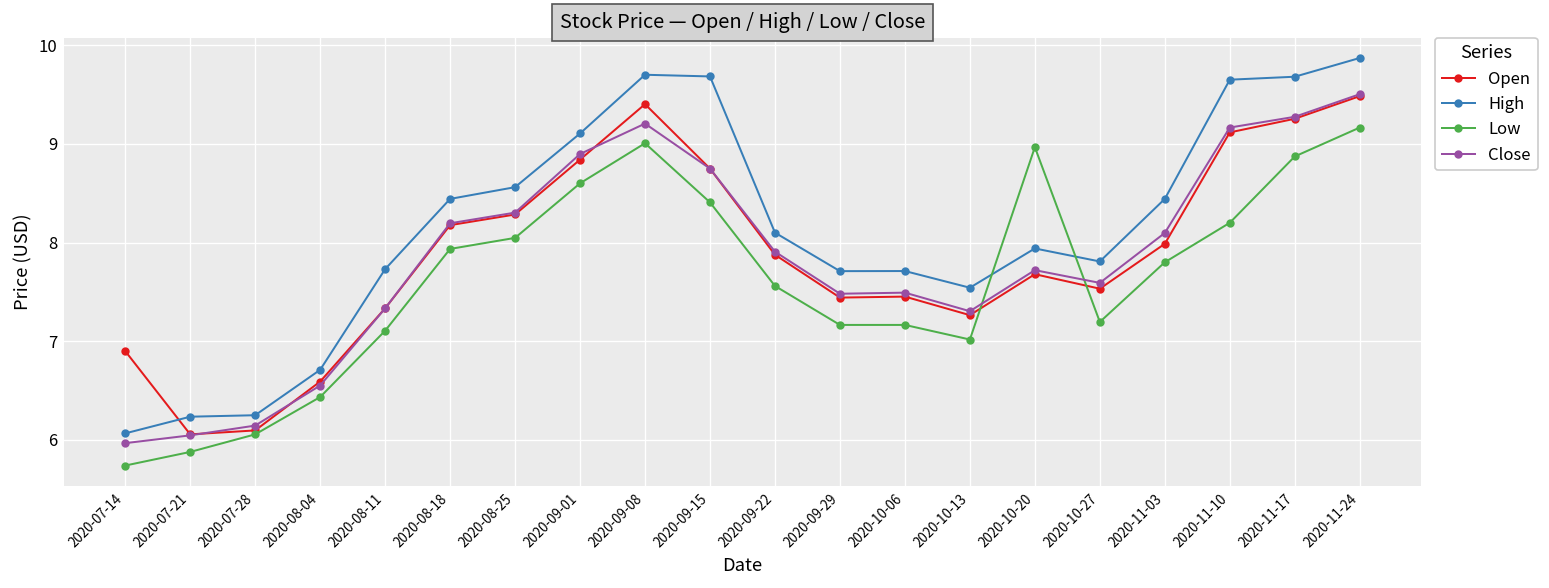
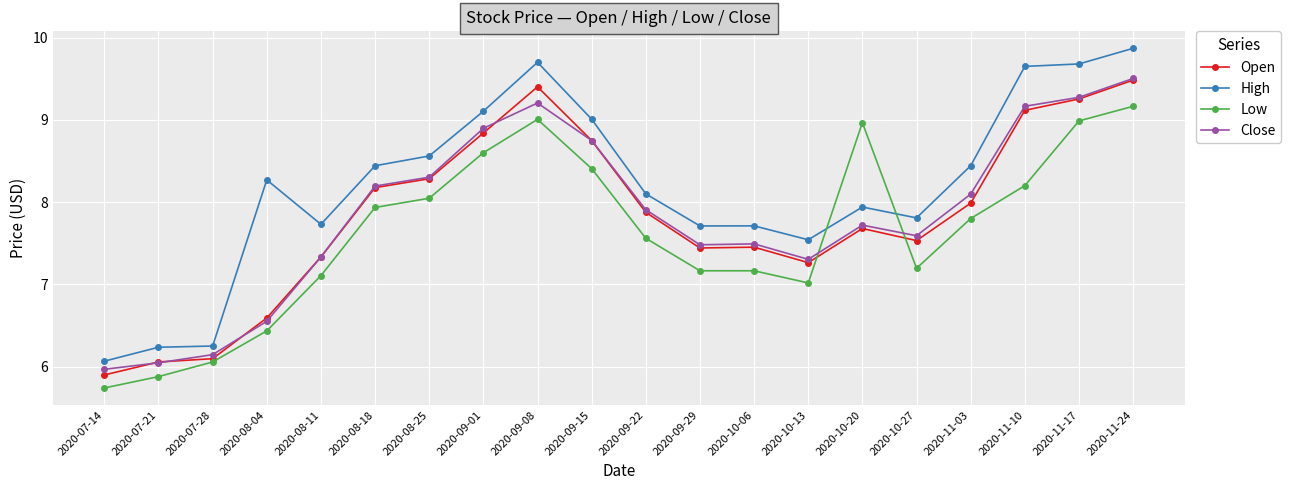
  {
    "Open": {
-     "2020-07-14": 6.9,
+     "2020-07-14": 5.9,
      "2020-07-28": 6.1,
      "2020-08-04": 6.6,
      "2020-09-01": 8.8,
      "2020-09-08": 9.4,
      "2020-09-22": 7.9,
      "2020-09-29": 7.4,
      "2020-10-06": 7.5,
      "2020-10-13": 7.3,
      "2020-10-20": 7.7,
      "2020-10-27": 7.5,
      "2020-11-03": 8.0,
      "2020-11-10": 9.1
    },
    "High": {
      "2020-07-14": 6.1,
      "2020-07-21": 6.2,
      "2020-07-28": 6.3,
-     "2020-08-04": 6.7,
+     "2020-08-04": 8.3,
      "2020-08-11": 7.7,
      "2020-08-18": 8.4,
      "2020-08-25": 8.6,
      "2020-09-01": 9.1,
      "2020-09-08": 9.7,
-     "2020-09-15": 9.7,
+     "2020-09-15": 9.0,
      "2020-09-22": 8.1,
      "2020-09-29": 7.7,
      "2020-10-06": 7.7,
      "2020-10-13": 7.5,
      "2020-10-20": 7.9,
      "2020-10-27": 7.8,
      "2020-11-03": 8.4,
      "2020-11-10": 9.7,
      "2020-11-17": 9.7,
      "2020-11-24": 9.9
    },
    "Low": {
      "2020-07-14": 5.7,
      "2020-07-21": 5.9,
      "2020-07-28": 6.1,
      "2020-08-04": 6.4,
      "2020-08-11": 7.1,
      "2020-08-18": 7.9,
      "2020-08-25": 8.0,
      "2020-09-01": 8.6,
      "2020-09-08": 9.0,
      "2020-09-15": 8.4,
      "2020-09-22": 7.6,
      "2020-09-29": 7.2,
      "2020-10-06": 7.2,
      "2020-10-13": 7.0,
      "2020-10-20": 9.0,
      "2020-10-27": 7.2,
      "2020-11-03": 7.8,
      "2020-11-10": 8.2,
-     "2020-11-17": 8.9,
+     "2020-11-17": 9.0,
      "2020-11-24": 9.2
    },
    "Close": {
      "2020-07-14": 6.0,
      "2020-07-28": 6.1,
      "2020-08-04": 6.6,
      "2020-09-01": 8.9,
      "2020-09-08": 9.2,
      "2020-09-22": 7.9,
      "2020-09-29": 7.5,
      "2020-10-06": 7.5,
      "2020-10-13": 7.3,
      "2020-10-20": 7.7,
      "2020-10-27": 7.6,
      "2020-11-03": 8.1,
      "2020-11-10": 9.2
    }
  }
